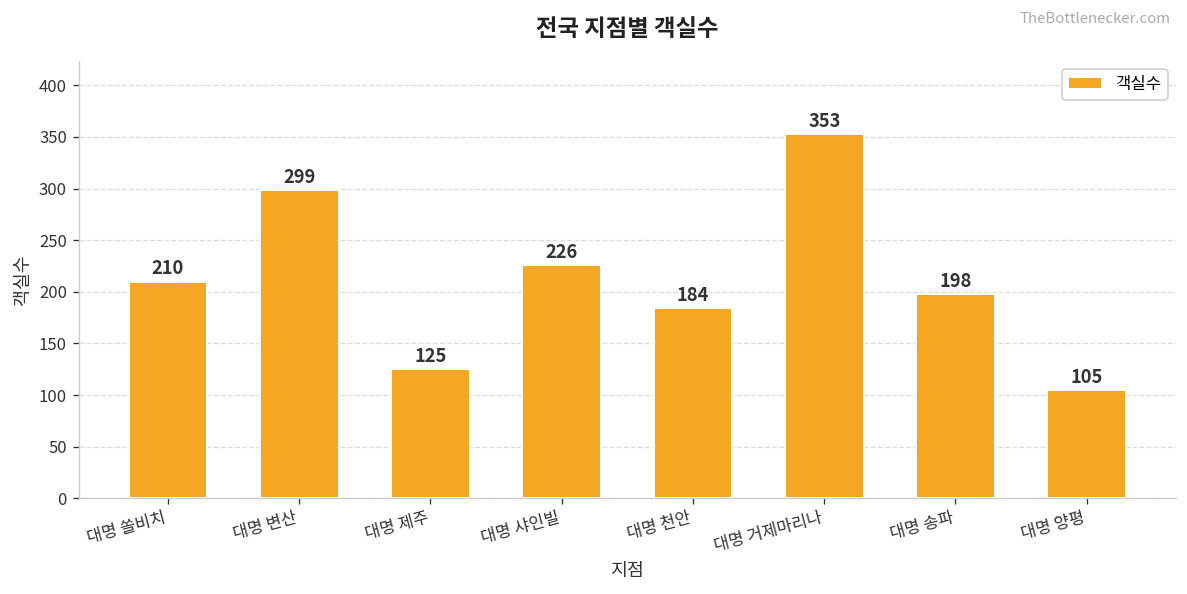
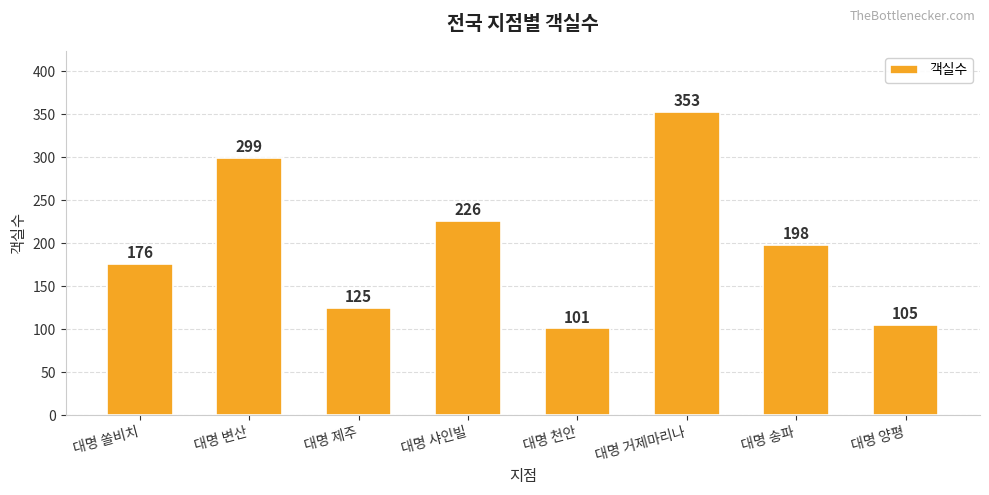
  {
-   "대명 쏠비치": 210,
+   "대명 쏠비치": 176,
    "대명 변산": 299,
    "대명 제주": 125,
    "대명 샤인빌": 226,
-   "대명 천안": 184,
+   "대명 천안": 101,
    "대명 거제마리나": 353,
    "대명 송파": 198,
    "대명 양평": 105
  }
